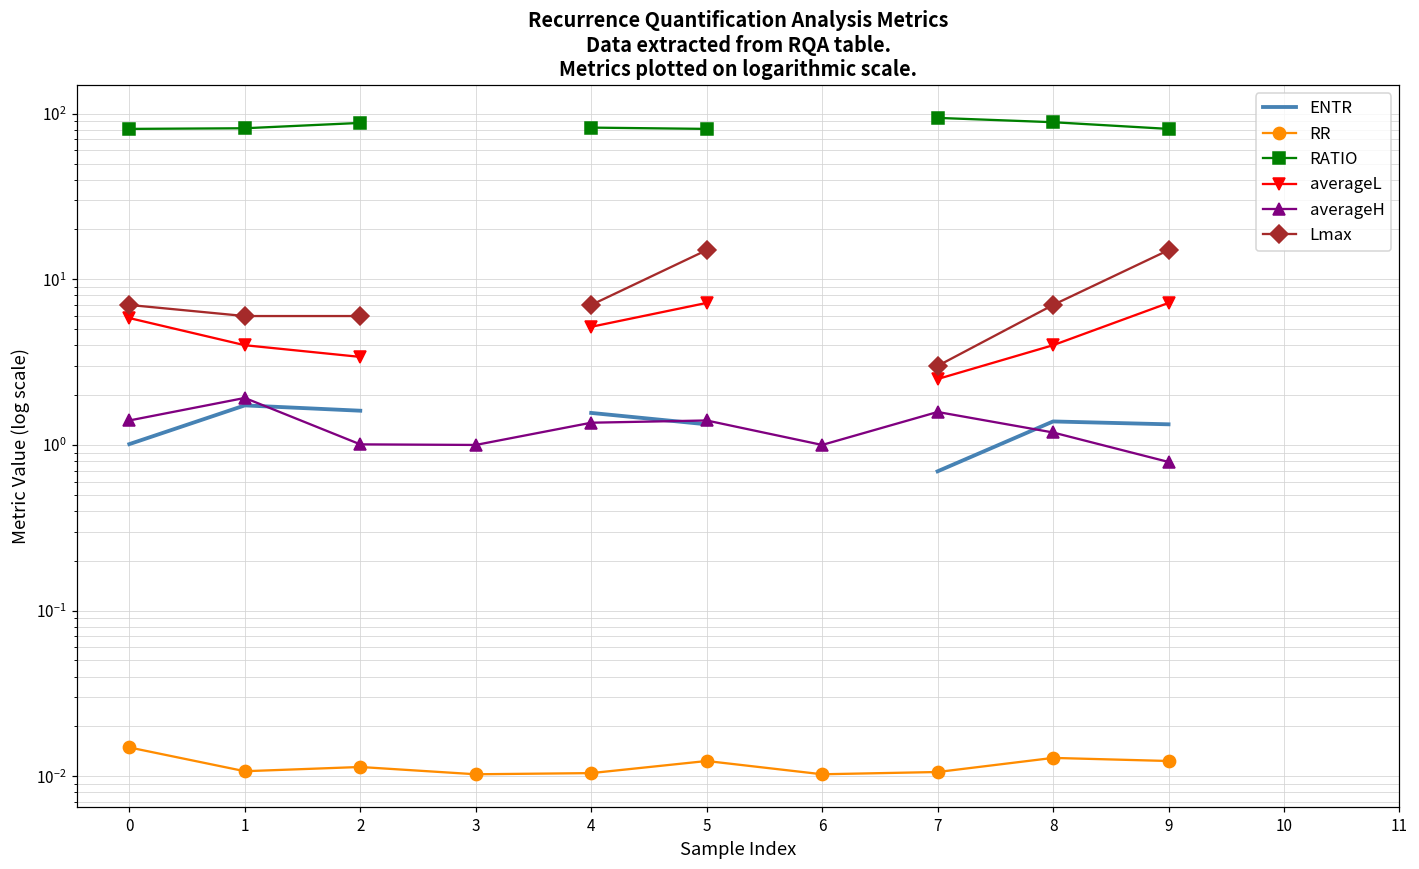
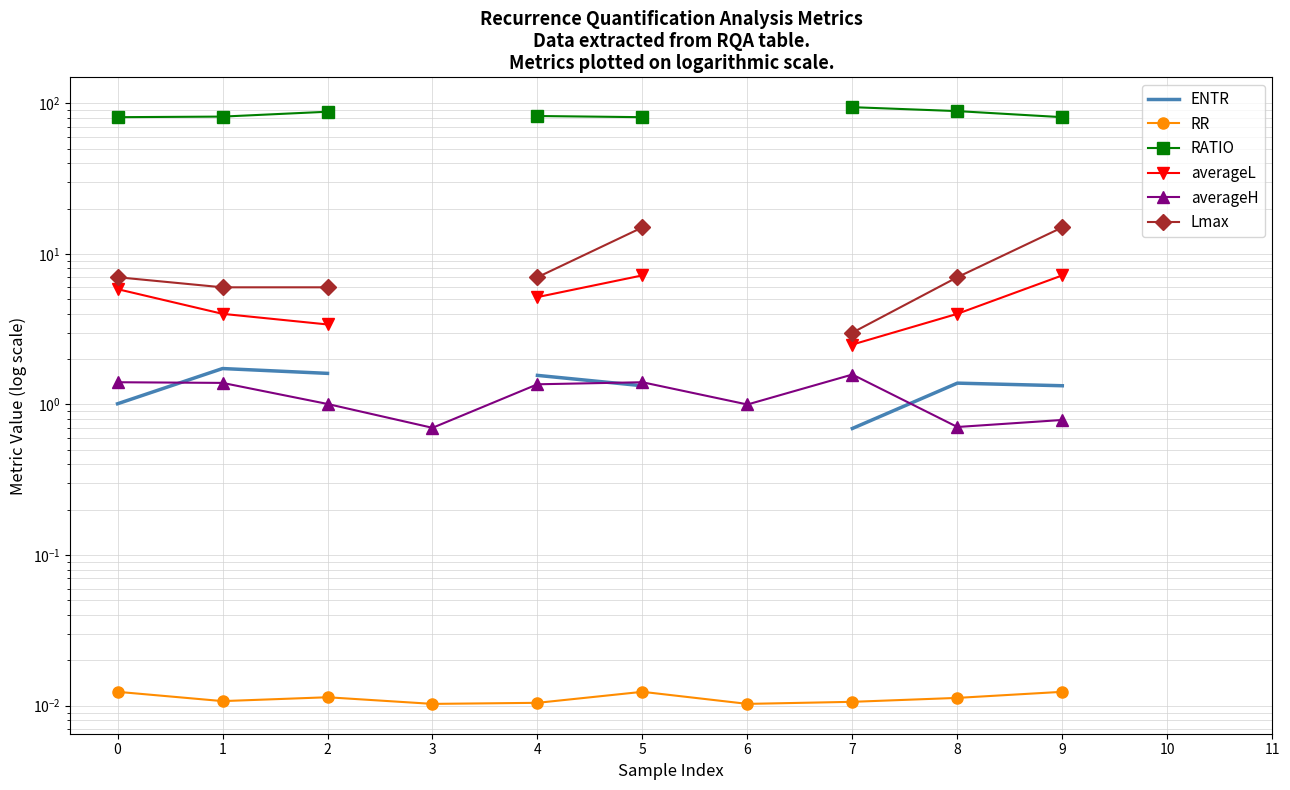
  {
    "ENTR": {
      "0": 1.0,
      "1": 1.7,
      "2": 1.6,
      "4": 1.6,
      "5": 1.3,
      "7": 0.7,
      "8": 1.4,
      "9": 1.3
    },
    "RR": {
-     "0": 0.015,
+     "0": 0.012,
      "1": 0.011,
      "2": 0.011,
      "3": 0.010,
      "4": 0.010,
      "5": 0.012,
      "6": 0.010,
      "7": 0.011,
-     "8": 0.013,
+     "8": 0.011,
      "9": 0.012
    },
    "RATIO": {
      "0": 80,
      "1": 80,
      "2": 90,
      "4": 80,
      "5": 80,
      "7": 90,
      "8": 90,
      "9": 80
    },
    "averageL": {
      "0": 5.8,
      "1": 4.0,
      "2": 3.4,
      "4": 5.2,
      "5": 7,
      "7": 2.5,
      "8": 4.0,
      "9": 7
    },
    "averageH": {
      "0": 1.4,
-     "1": 1.9,
+     "1": 1.4,
      "2": 1.0,
-     "3": 1.0,
+     "3": 0.7,
      "4": 1.4,
      "5": 1.4,
      "6": 1.0,
      "7": 1.6,
-     "8": 1.2,
+     "8": 0.7,
      "9": 0.8
    },
    "Lmax": {
      "0": 7,
      "1": 6.0,
      "2": 6.0,
      "4": 7,
      "5": 15,
      "7": 3.0,
      "8": 7,
      "9": 15
    }
  }
